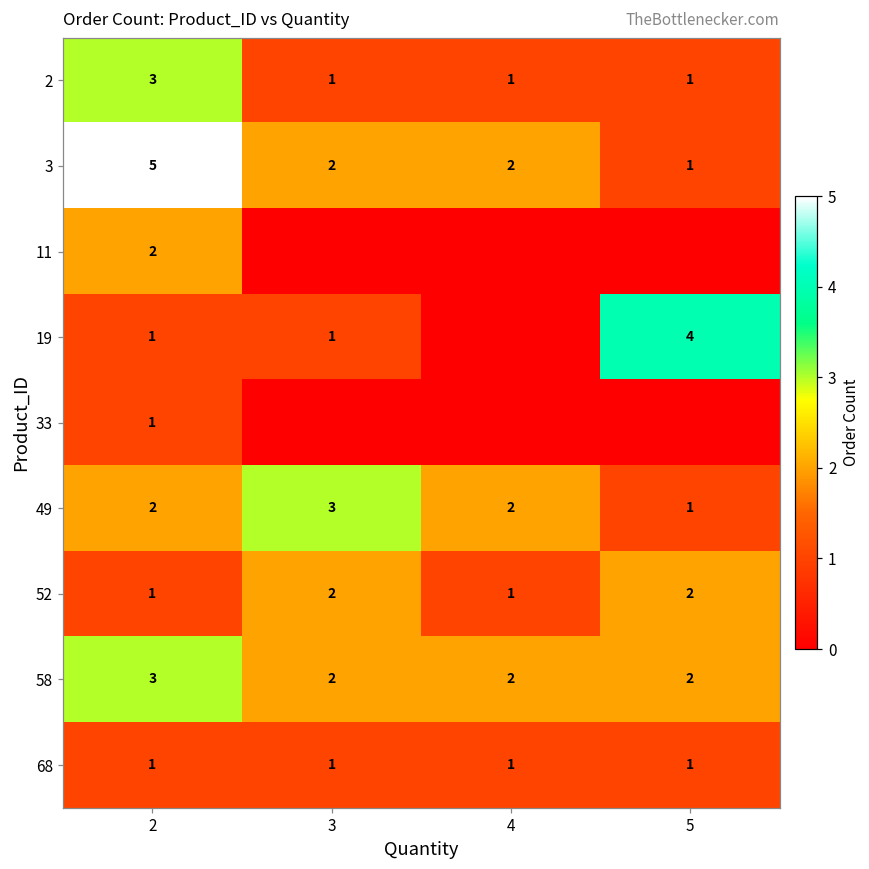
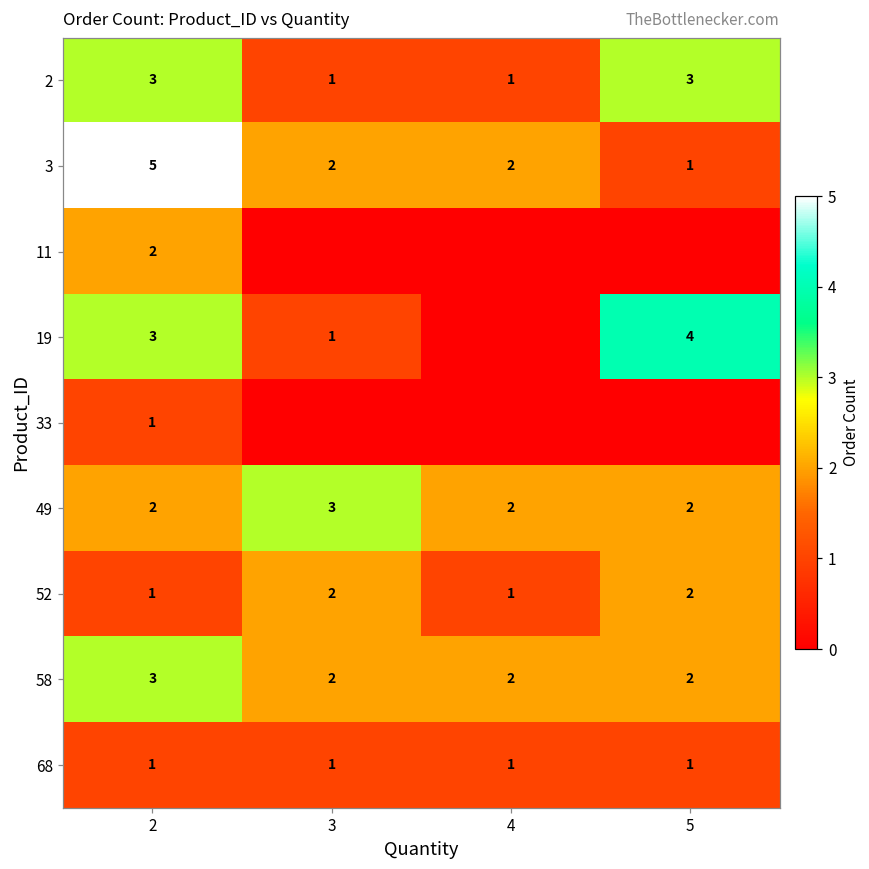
  {
    "2": {
      "2": 3,
      "3": 1,
      "4": 1,
-     "5": 1
+     "5": 3
    },
    "3": {
      "2": 5,
      "3": 2,
      "4": 2,
      "5": 1
    },
    "11": {
      "2": 2
    },
    "19": {
-     "2": 1,
+     "2": 3,
      "3": 1,
      "5": 4
    },
    "33": {
      "2": 1
    },
    "49": {
      "2": 2,
      "3": 3,
      "4": 2,
-     "5": 1
+     "5": 2
    },
    "52": {
      "2": 1,
      "3": 2,
      "4": 1,
      "5": 2
    },
    "58": {
      "2": 3,
      "3": 2,
      "4": 2,
      "5": 2
    },
    "68": {
      "2": 1,
      "3": 1,
      "4": 1,
      "5": 1
    }
  }
